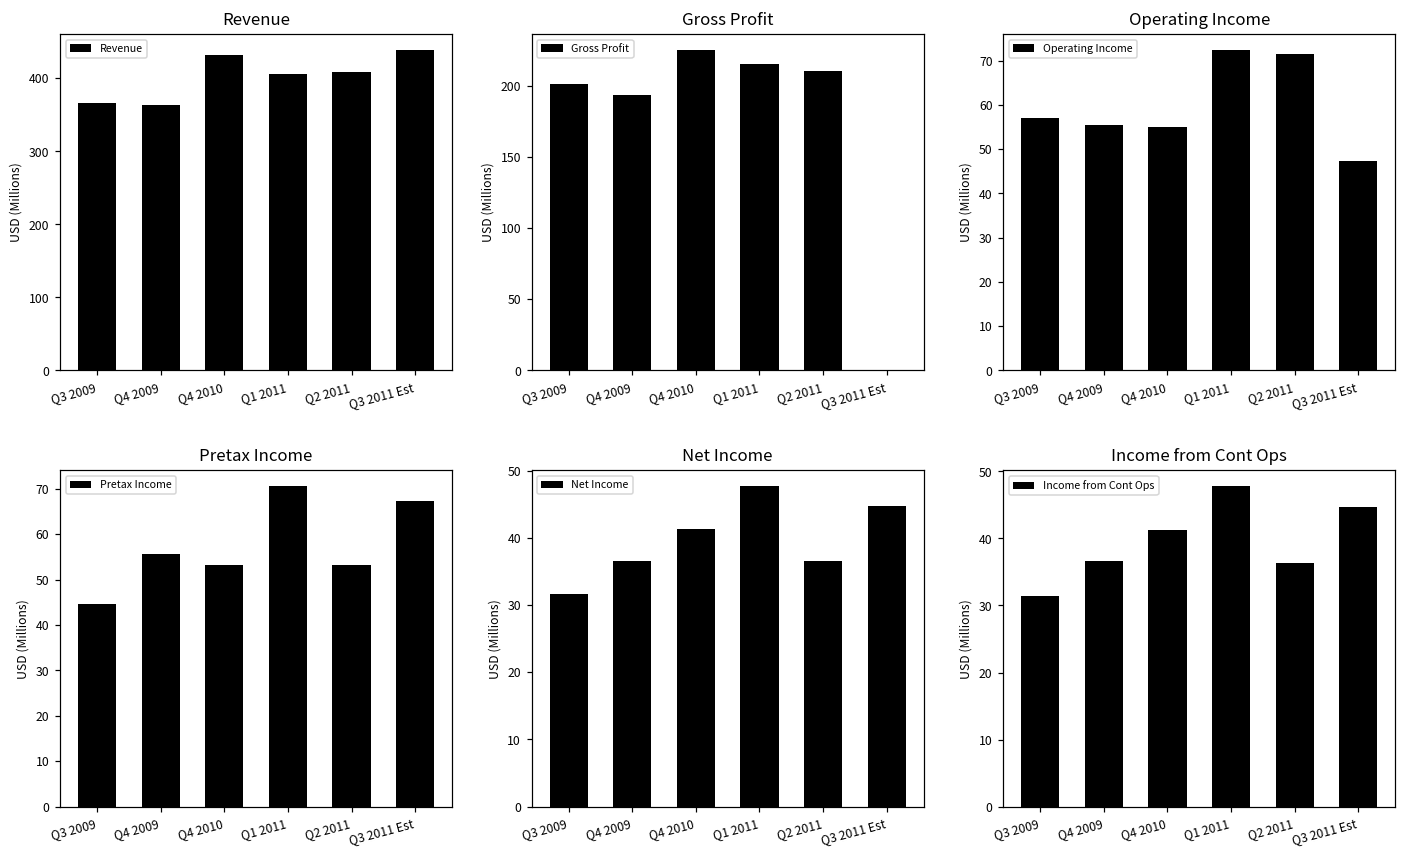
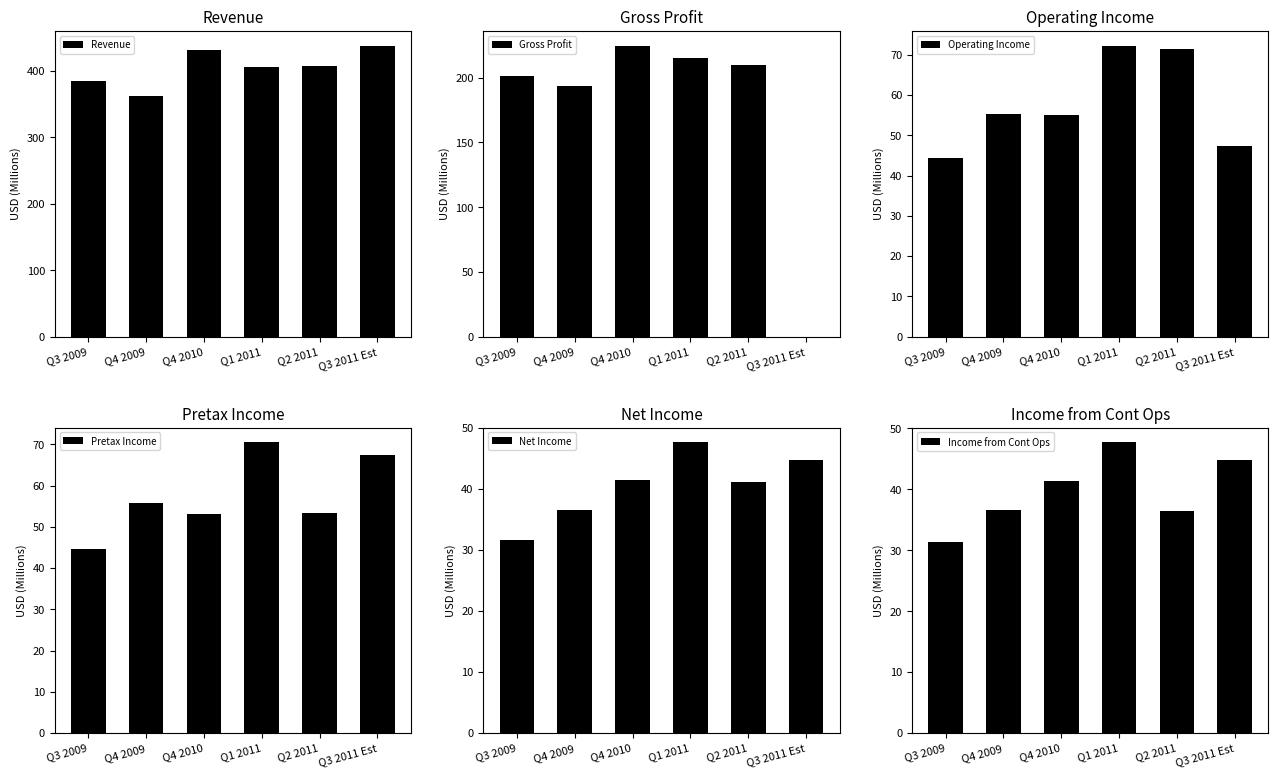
  {
    "Revenue": {
-     "Q3 2009": 370,
+     "Q3 2009": 390,
      "Q4 2009": 360,
      "Q4 2010": 430,
      "Q1 2011": 410,
      "Q2 2011": 410,
      "Q3 2011 Est": 440
    },
    "Gross Profit": {
      "Q3 2009": 201,
      "Q4 2009": 194,
      "Q4 2010": 225,
      "Q1 2011": 216,
      "Q2 2011": 210,
      "Q3 2011 Est": 0
    },
    "Operating Income": {
-     "Q3 2009": 57,
+     "Q3 2009": 44,
      "Q4 2009": 55,
      "Q4 2010": 55,
      "Q1 2011": 72,
      "Q2 2011": 71,
      "Q3 2011 Est": 47
    },
    "Pretax Income": {
      "Q3 2009": 45,
      "Q4 2009": 56,
      "Q4 2010": 53,
      "Q1 2011": 71,
      "Q2 2011": 53,
      "Q3 2011 Est": 67
    },
    "Net Income": {
      "Q3 2009": 32,
      "Q4 2009": 37,
      "Q4 2010": 41,
      "Q1 2011": 48,
-     "Q2 2011": 37,
+     "Q2 2011": 41,
      "Q3 2011 Est": 45
    },
    "Income from Cont Ops": {
      "Q3 2009": 31,
      "Q4 2009": 37,
      "Q4 2010": 41,
      "Q1 2011": 48,
      "Q2 2011": 36,
      "Q3 2011 Est": 45
    }
  }
